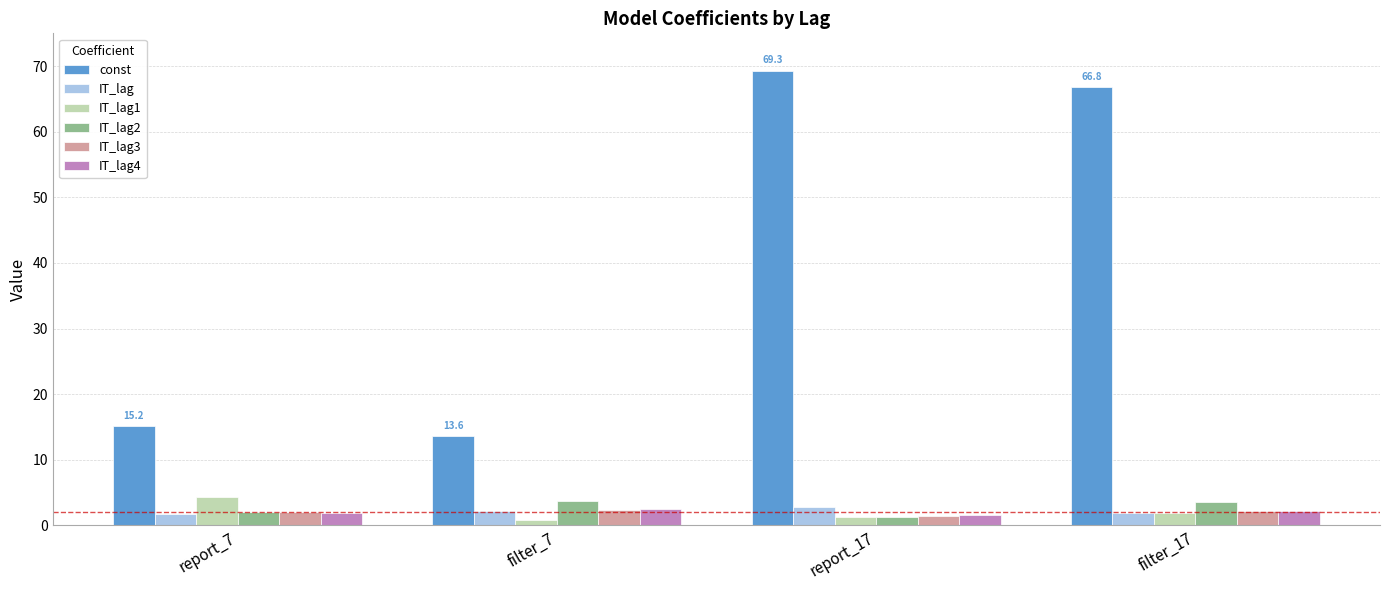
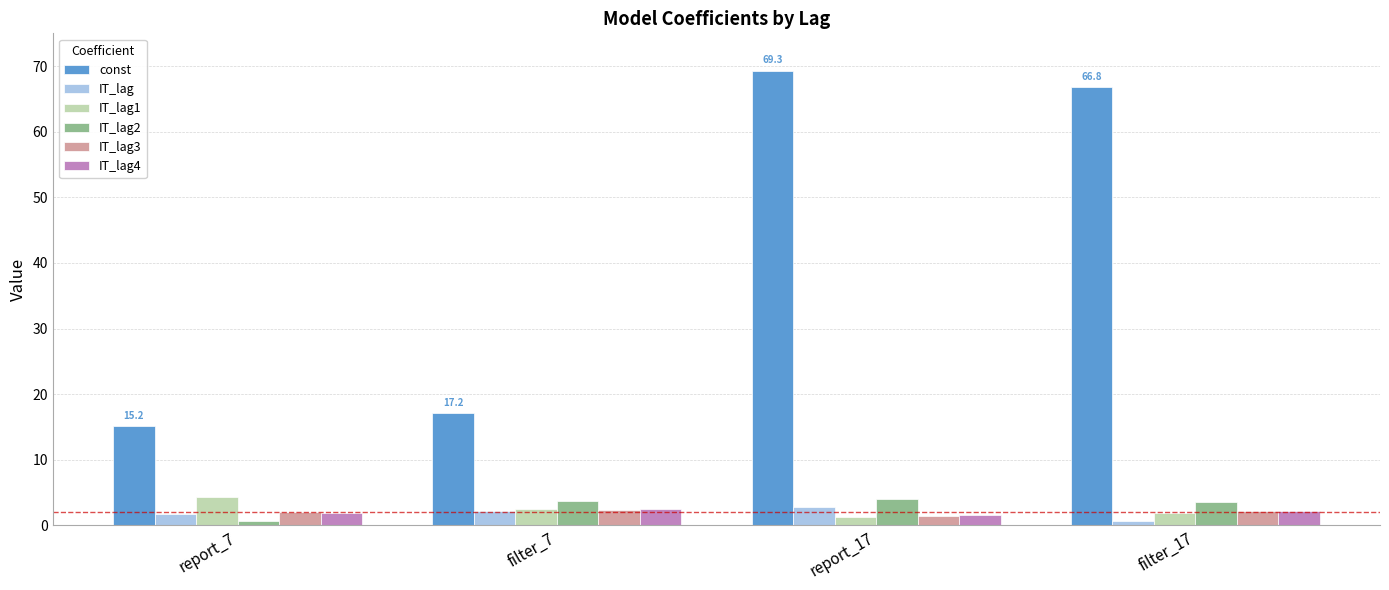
  {
    "const": {
      "report_7": 15.2,
-     "filter_7": 13.6,
+     "filter_7": 17.2,
      "report_17": 69.3,
      "filter_17": 66.8
    },
    "IT_lag": {
      "report_7": 2,
      "filter_7": 2,
      "report_17": 3,
-     "filter_17": 2
+     "filter_17": 1
    },
    "IT_lag1": {
      "report_7": 4,
-     "filter_7": 1,
+     "filter_7": 2,
      "report_17": 1,
      "filter_17": 2
    },
    "IT_lag2": {
-     "report_7": 2,
+     "report_7": 1,
      "filter_7": 4,
-     "report_17": 1,
+     "report_17": 4,
      "filter_17": 4
    }
  }
